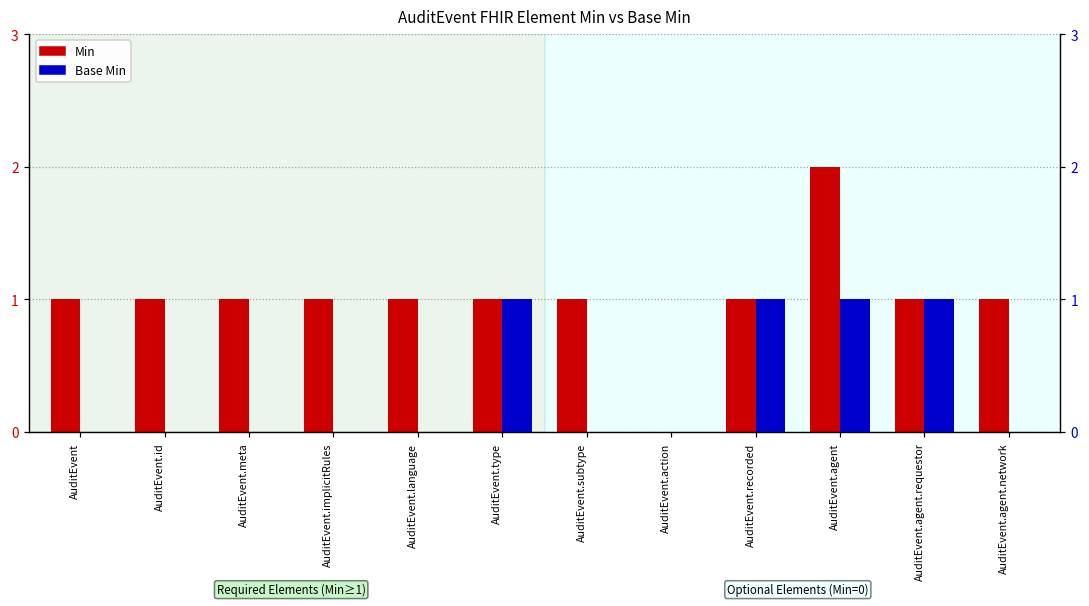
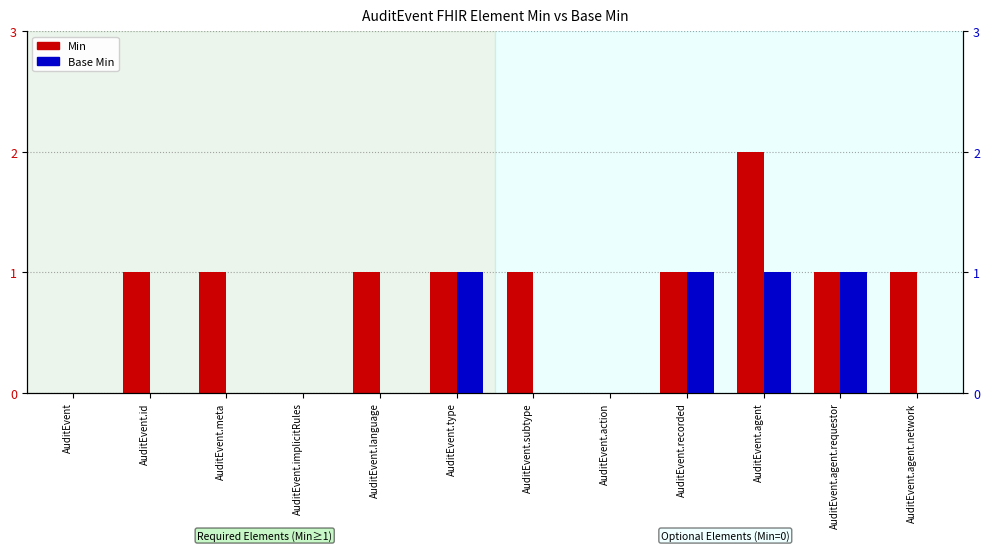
  {
    "Min": {
-     "AuditEvent": 1,
+     "AuditEvent": 0,
      "AuditEvent.id": 1,
      "AuditEvent.meta": 1,
-     "AuditEvent.implicitRules": 1,
+     "AuditEvent.implicitRules": 0,
      "AuditEvent.language": 1,
      "AuditEvent.type": 1,
      "AuditEvent.subtype": 1,
      "AuditEvent.action": 0,
      "AuditEvent.recorded": 1,
      "AuditEvent.agent": 2,
      "AuditEvent.agent.requestor": 1,
      "AuditEvent.agent.network": 1
    },
    "Base Min": {
      "AuditEvent": 0.00,
      "AuditEvent.id": 0.00,
      "AuditEvent.meta": 0.00,
      "AuditEvent.implicitRules": 0.00,
      "AuditEvent.language": 0.00,
      "AuditEvent.type": 1.00,
      "AuditEvent.subtype": 0.00,
      "AuditEvent.action": 0.00,
      "AuditEvent.recorded": 1.00,
      "AuditEvent.agent": 1.00,
      "AuditEvent.agent.requestor": 1.00,
      "AuditEvent.agent.network": 0.00
    }
  }
